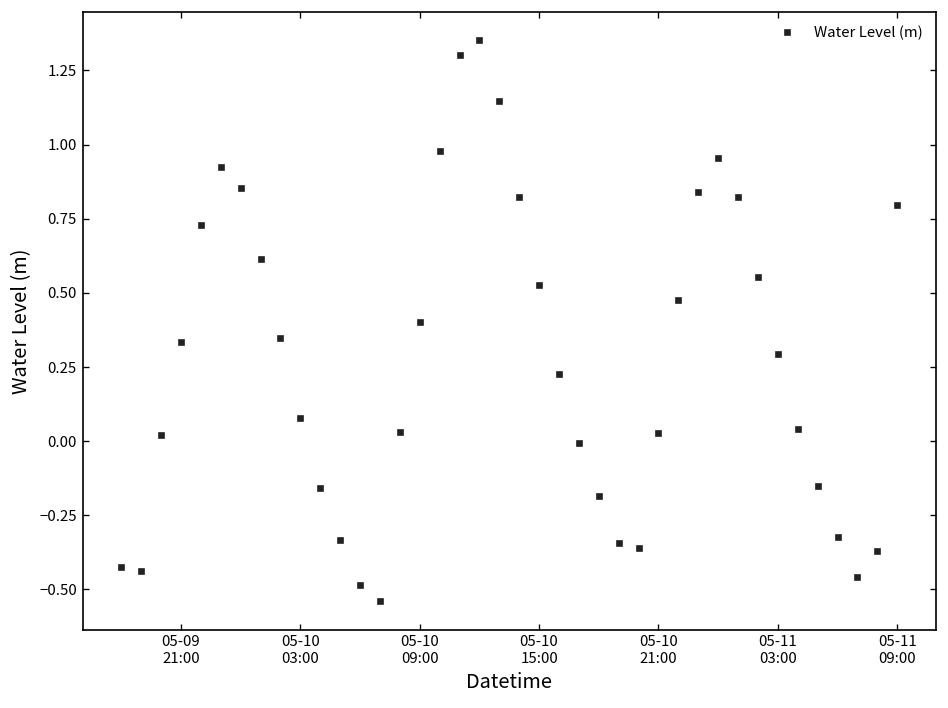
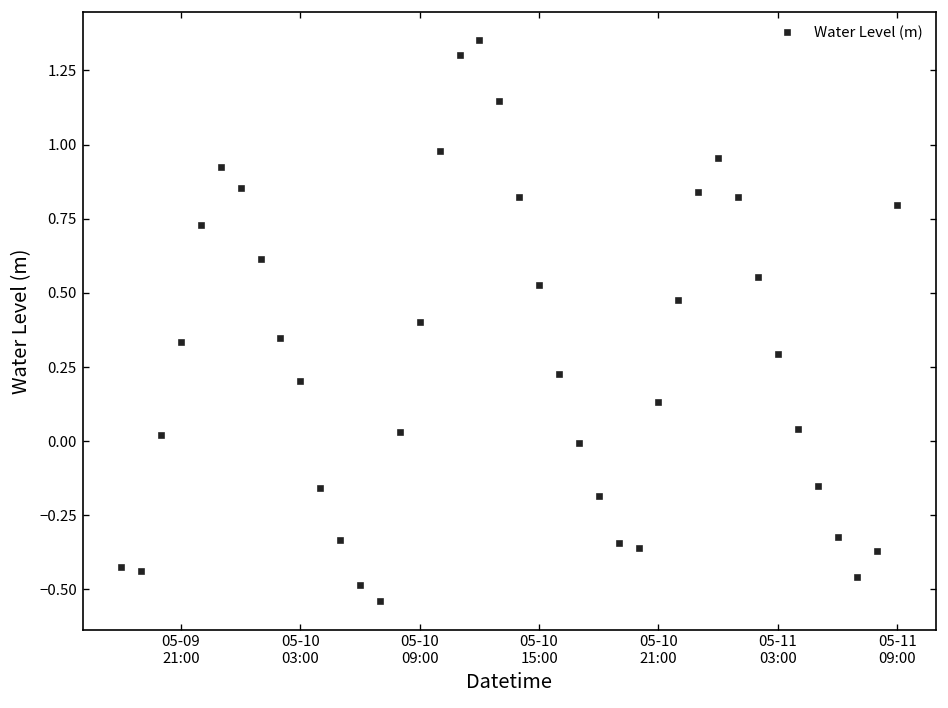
  {
    "05-09 21:00": 0.33,
-   "05-10 03:00": 0.08,
+   "05-10 03:00": 0.20,
    "05-10 09:00": 0.40,
    "05-10 15:00": 0.53,
-   "05-10 21:00": 0.03,
+   "05-10 21:00": 0.13,
    "05-11 03:00": 0.29,
    "05-11 09:00": 0.79
  }
